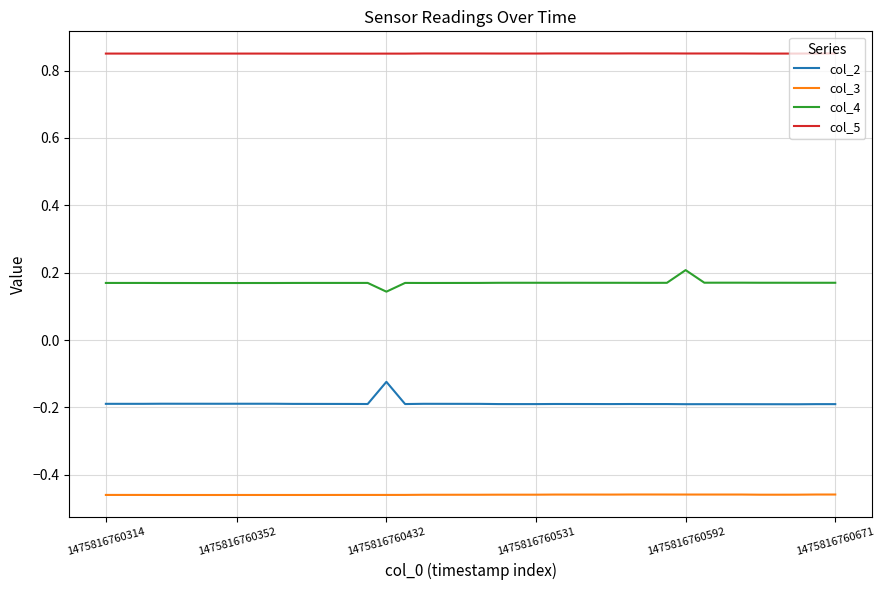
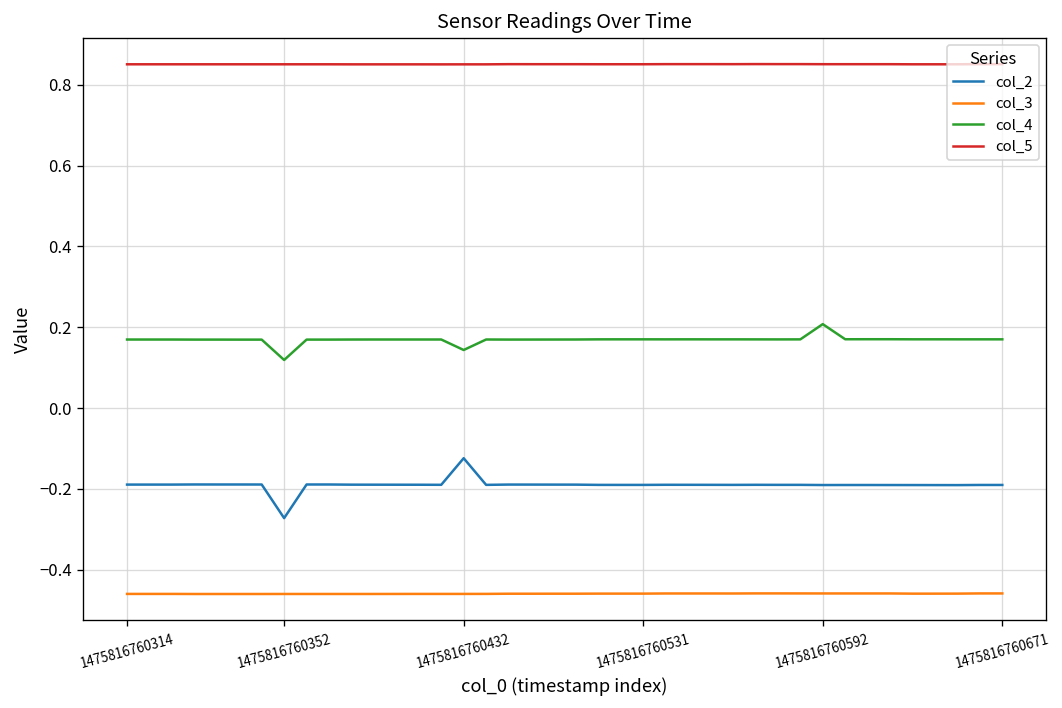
  {
    "col_2": {
      "1475816760314": -0.19,
-     "1475816760352": -0.19,
+     "1475816760352": -0.27,
      "1475816760432": -0.12,
      "1475816760531": -0.19,
      "1475816760592": -0.19,
      "1475816760671": -0.19
    },
    "col_3": {
      "1475816760314": -0.46,
      "1475816760352": -0.46,
      "1475816760432": -0.46,
      "1475816760531": -0.46,
      "1475816760592": -0.46,
      "1475816760671": -0.46
    },
    "col_4": {
      "1475816760314": 0.17,
-     "1475816760352": 0.17,
+     "1475816760352": 0.12,
      "1475816760432": 0.14,
      "1475816760531": 0.17,
      "1475816760592": 0.21,
      "1475816760671": 0.17
    },
    "col_5": {
      "1475816760314": 0.85,
      "1475816760352": 0.85,
      "1475816760432": 0.85,
      "1475816760531": 0.85,
      "1475816760592": 0.85
    }
  }
